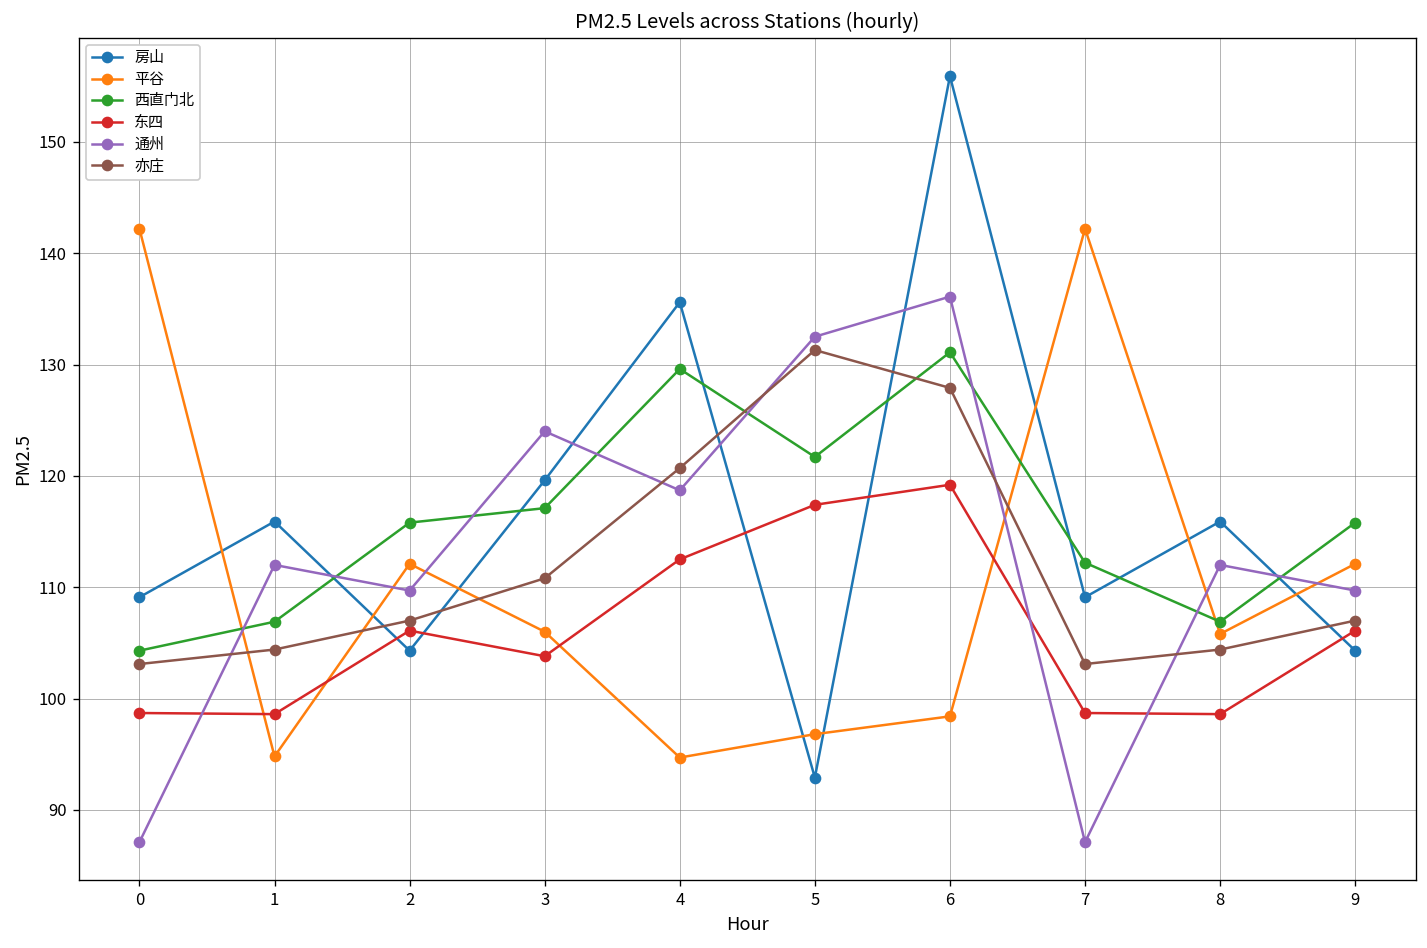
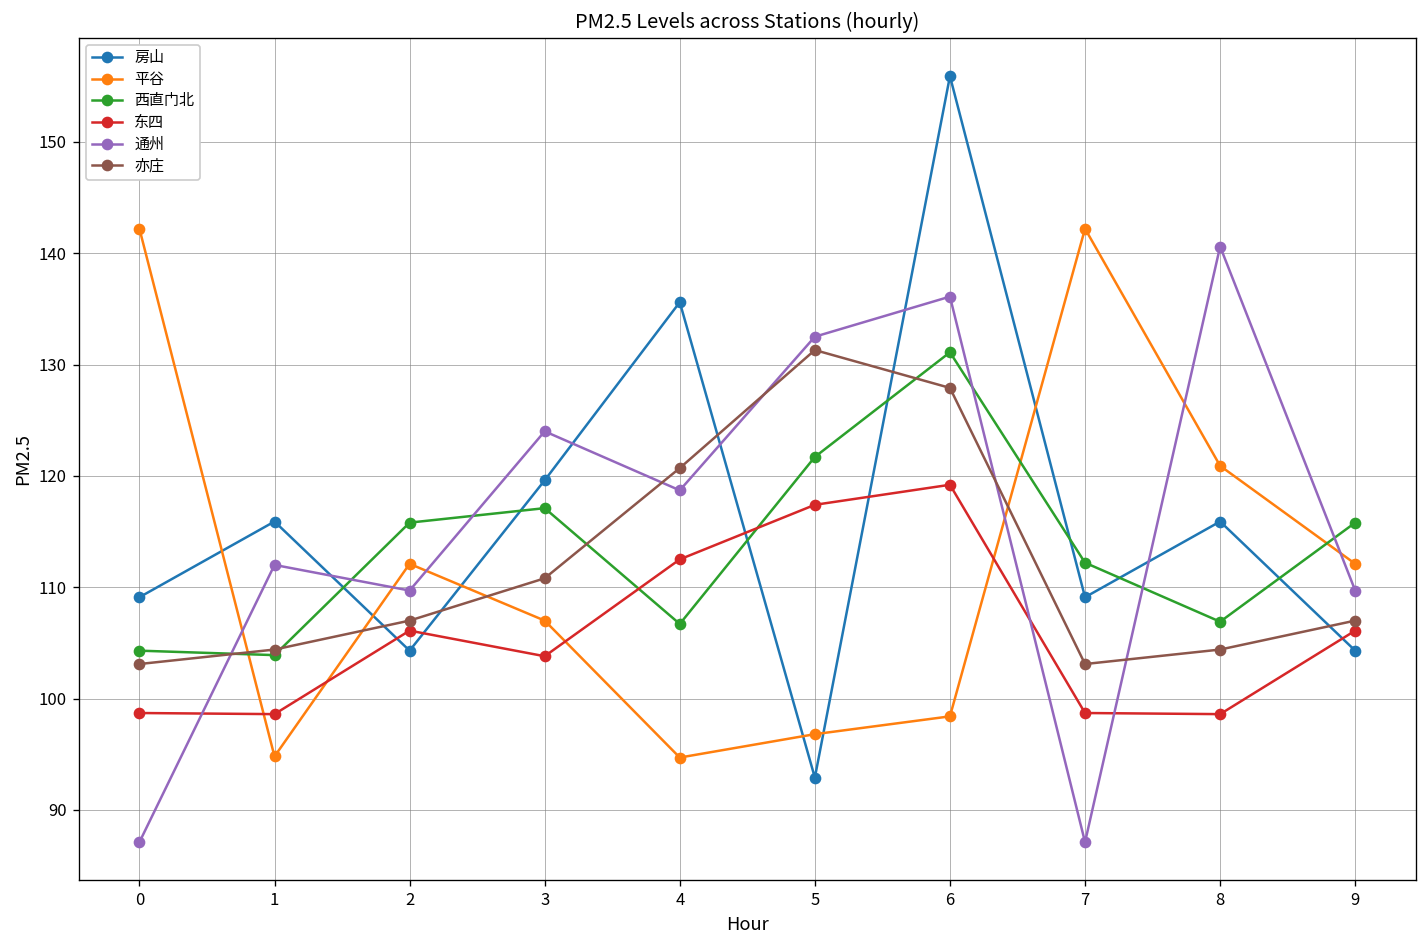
  {
    "房山": {
      "0": 109,
      "1": 116,
      "2": 104,
      "3": 120,
      "4": 136,
      "5": 93,
      "6": 156,
      "7": 109,
      "8": 116,
      "9": 104
    },
    "平谷": {
      "0": 142,
      "1": 95,
      "2": 112,
-     "3": 106,
+     "3": 107,
      "4": 95,
      "5": 97,
      "6": 98,
      "7": 142,
-     "8": 106,
+     "8": 121,
      "9": 112
    },
    "西直门北": {
      "0": 104,
-     "1": 107,
+     "1": 104,
      "2": 116,
      "3": 117,
-     "4": 130,
+     "4": 107,
      "5": 122,
      "6": 131,
      "7": 112,
      "8": 107,
      "9": 116
    },
    "东四": {
      "0": 99,
      "1": 99,
      "2": 106,
      "3": 104,
      "4": 113,
      "5": 117,
      "6": 119,
      "7": 99,
      "8": 99,
      "9": 106
    },
    "通州": {
      "0": 87,
      "1": 112,
      "2": 110,
      "3": 124,
      "4": 119,
      "5": 133,
      "6": 136,
      "7": 87,
-     "8": 112,
+     "8": 141,
      "9": 110
    },
    "亦庄": {
      "0": 103,
      "1": 104,
      "2": 107,
      "3": 111,
      "4": 121,
      "5": 131,
      "6": 128,
      "7": 103,
      "8": 104,
      "9": 107
    }
  }
